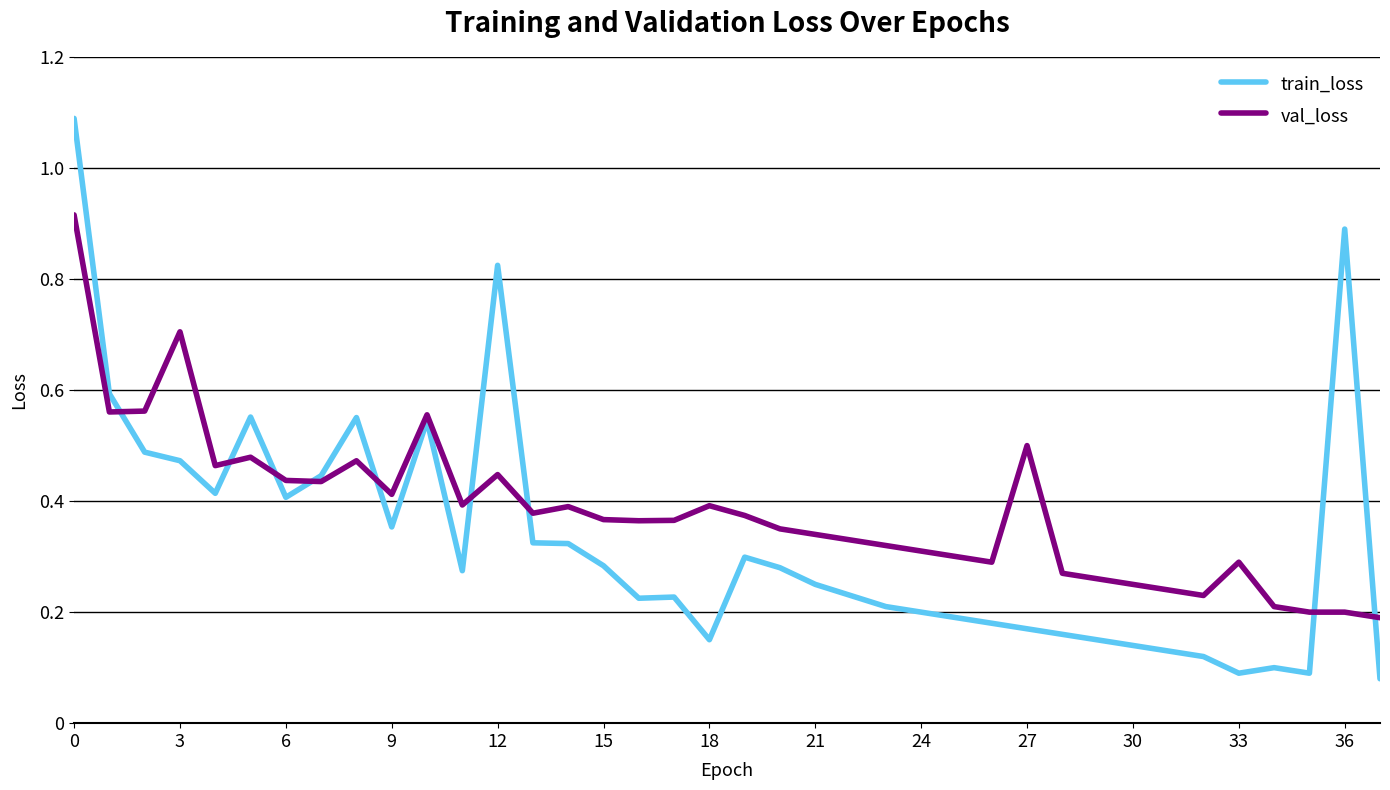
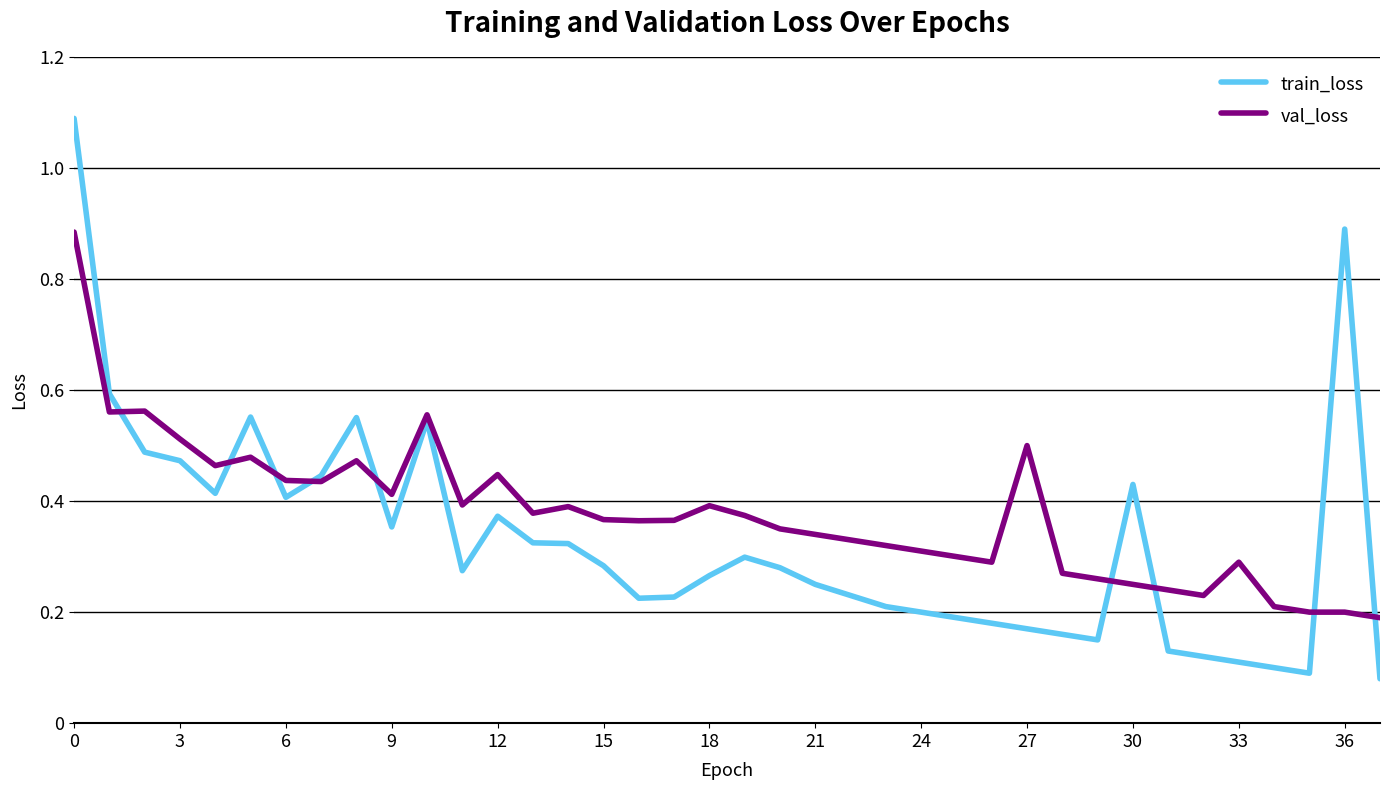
  {
    "train_loss": {
      "0": 1.09,
      "3": 0.47,
      "6": 0.41,
      "9": 0.35,
-     "12": 0.82,
+     "12": 0.37,
      "15": 0.28,
-     "18": 0.15,
+     "18": 0.27,
      "21": 0.25,
      "24": 0.20,
      "27": 0.17,
-     "30": 0.14,
-     "33": 0.09,
+     "30": 0.43,
+     "33": 0.11,
      "36": 0.89
    },
    "val_loss": {
-     "0": 0.92,
-     "3": 0.70,
+     "0": 0.88,
+     "3": 0.51,
      "6": 0.44,
      "9": 0.41,
      "12": 0.45,
      "15": 0.37,
      "18": 0.39,
      "21": 0.34,
      "24": 0.31,
      "27": 0.50,
      "30": 0.25,
      "33": 0.29,
      "36": 0.20
    }
  }
